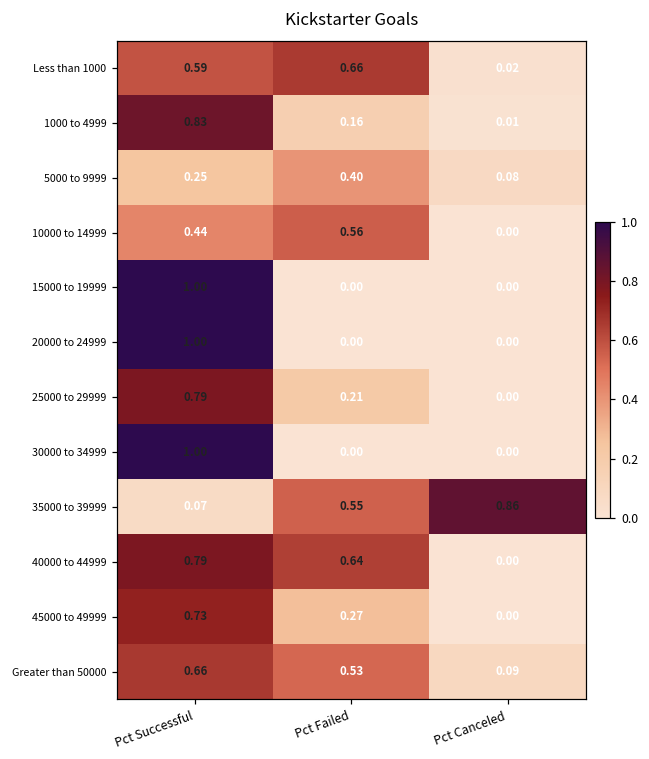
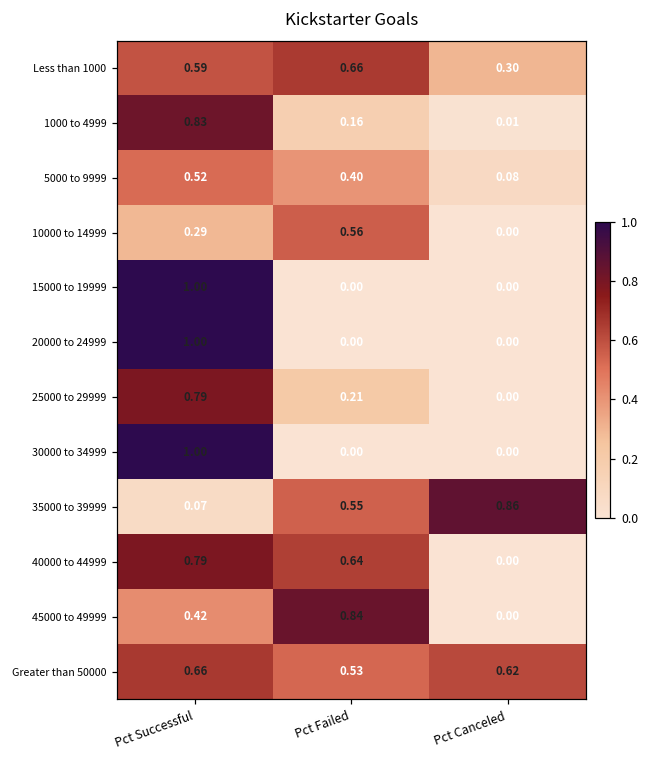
  {
    "Less than 1000": {
      "Pct Successful": 0.59,
      "Pct Failed": 0.66,
-     "Pct Canceled": 0.02
+     "Pct Canceled": 0.30
    },
    "1000 to 4999": {
      "Pct Successful": 0.83,
      "Pct Failed": 0.16
    },
    "5000 to 9999": {
-     "Pct Successful": 0.25,
+     "Pct Successful": 0.52,
      "Pct Failed": 0.40,
      "Pct Canceled": 0.08
    },
    "10000 to 14999": {
-     "Pct Successful": 0.44,
+     "Pct Successful": 0.29,
      "Pct Failed": 0.56
    },
    "25000 to 29999": {
      "Pct Successful": 0.79,
      "Pct Failed": 0.21
    },
    "35000 to 39999": {
      "Pct Successful": 0.07,
      "Pct Failed": 0.55,
      "Pct Canceled": 0.86
    },
    "40000 to 44999": {
      "Pct Successful": 0.79,
      "Pct Failed": 0.64
    },
    "45000 to 49999": {
-     "Pct Successful": 0.73,
-     "Pct Failed": 0.27
+     "Pct Successful": 0.42,
+     "Pct Failed": 0.84
    },
    "Greater than 50000": {
      "Pct Successful": 0.66,
      "Pct Failed": 0.53,
-     "Pct Canceled": 0.09
+     "Pct Canceled": 0.62
    }
  }
